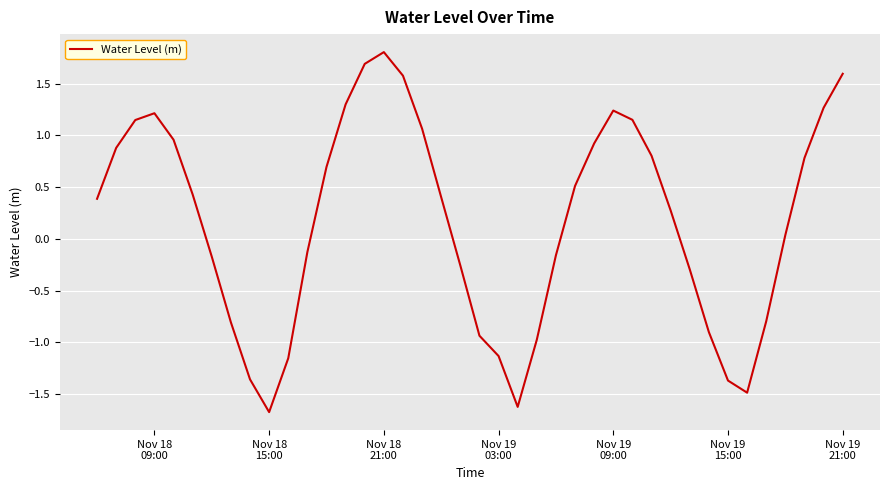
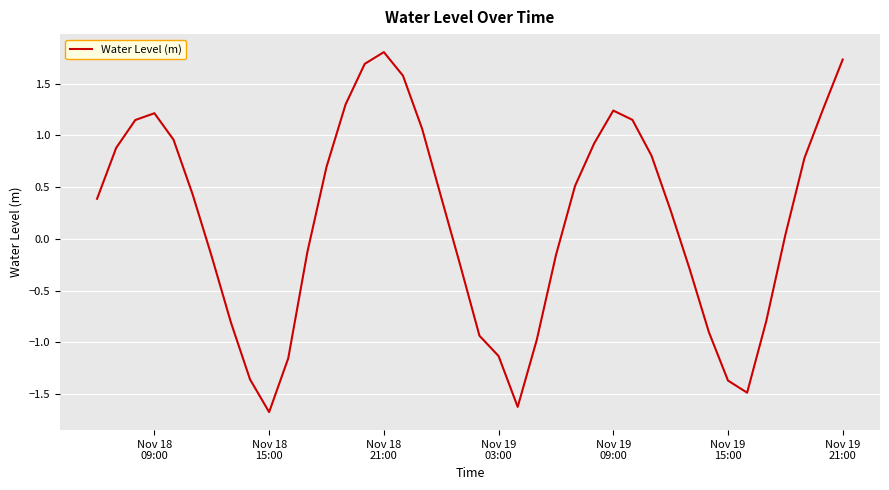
  {
    "Nov 18 09:00": 1.21,
    "Nov 18 15:00": -1.67,
    "Nov 18 21:00": 1.80,
    "Nov 19 03:00": -1.13,
    "Nov 19 09:00": 1.24,
    "Nov 19 15:00": -1.37,
-   "Nov 19 21:00": 1.59
+   "Nov 19 21:00": 1.73
  }
